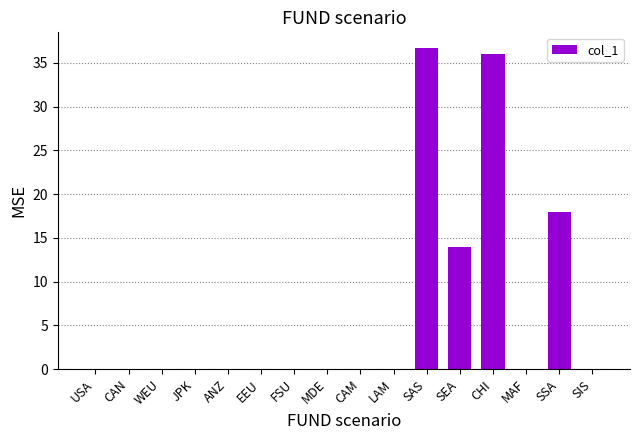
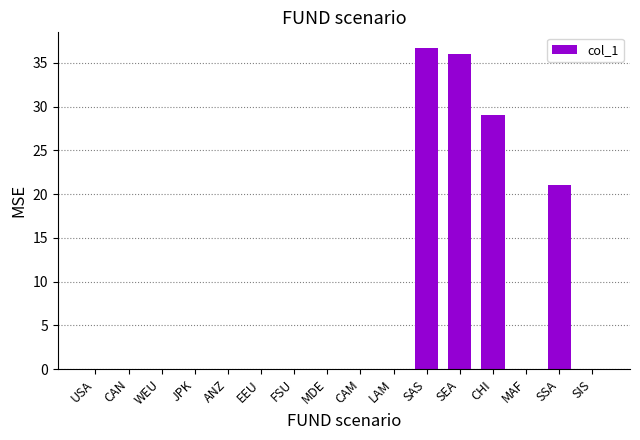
  {
    "USA": 0,
    "CAN": 0,
    "WEU": 0,
    "JPK": 0,
    "ANZ": 0,
    "EEU": 0,
    "FSU": 0,
    "MDE": 0,
    "CAM": 0,
    "LAM": 0,
    "SAS": 37,
-   "SEA": 14,
-   "CHI": 36,
+   "SEA": 36,
+   "CHI": 29,
    "MAF": 0,
-   "SSA": 18,
+   "SSA": 21,
    "SIS": 0
  }
